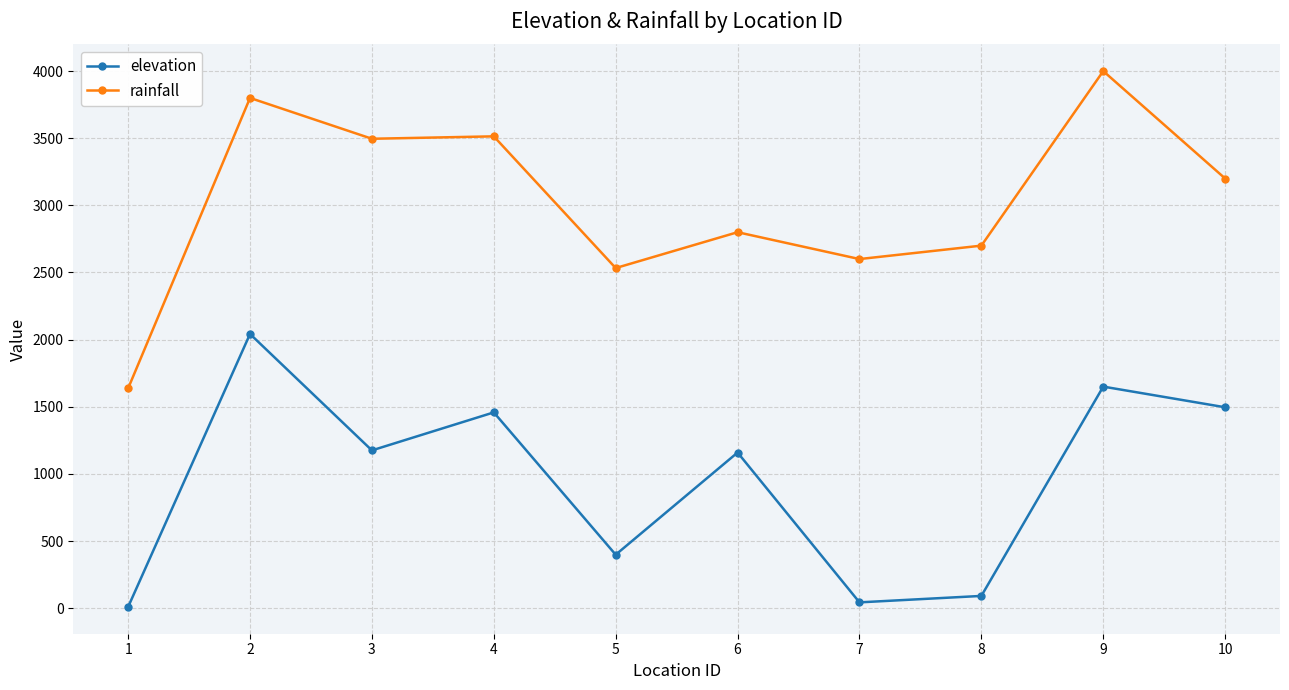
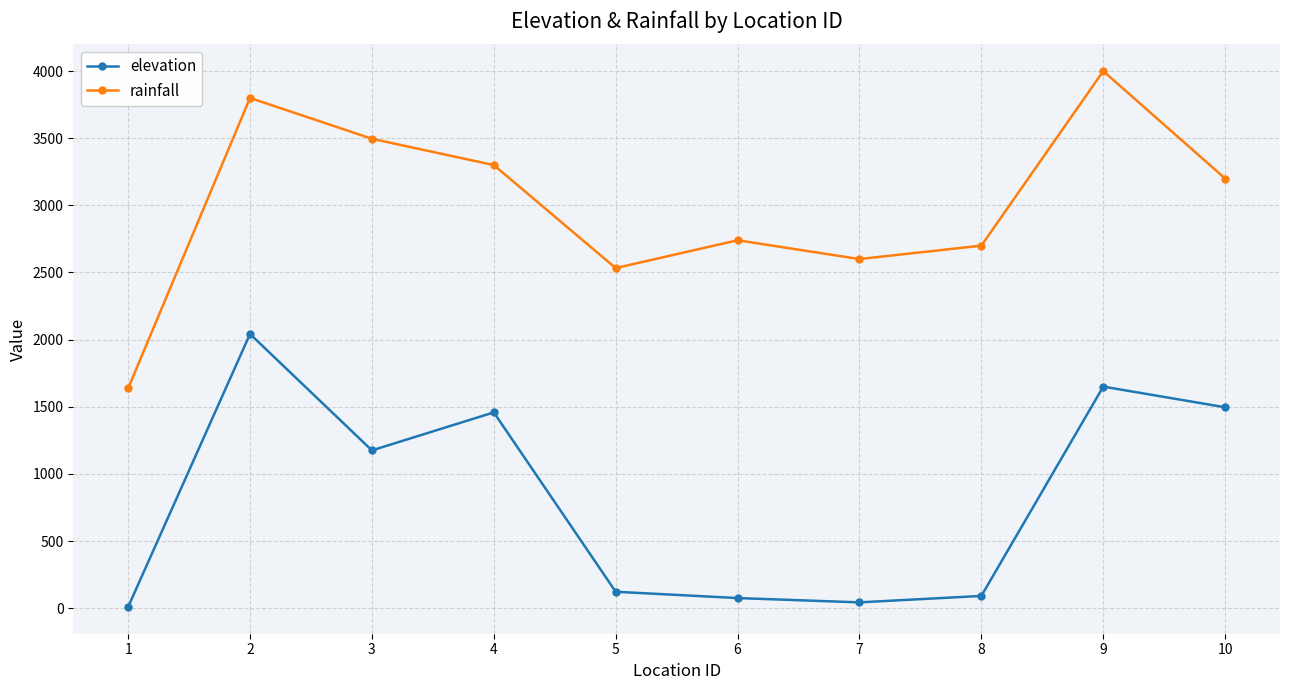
  {
    "elevation": {
      "1": 10,
      "2": 2040,
      "3": 1180,
      "4": 1460,
-     "5": 400,
-     "6": 1160,
+     "5": 120,
+     "6": 80,
      "7": 40,
      "8": 90,
      "9": 1650,
      "10": 1500
    },
    "rainfall": {
      "1": 1640,
      "2": 3800,
      "3": 3500,
-     "4": 3510,
+     "4": 3300,
      "5": 2530,
-     "6": 2800,
+     "6": 2740,
      "7": 2600,
      "8": 2700,
      "9": 4000,
      "10": 3200
    }
  }
